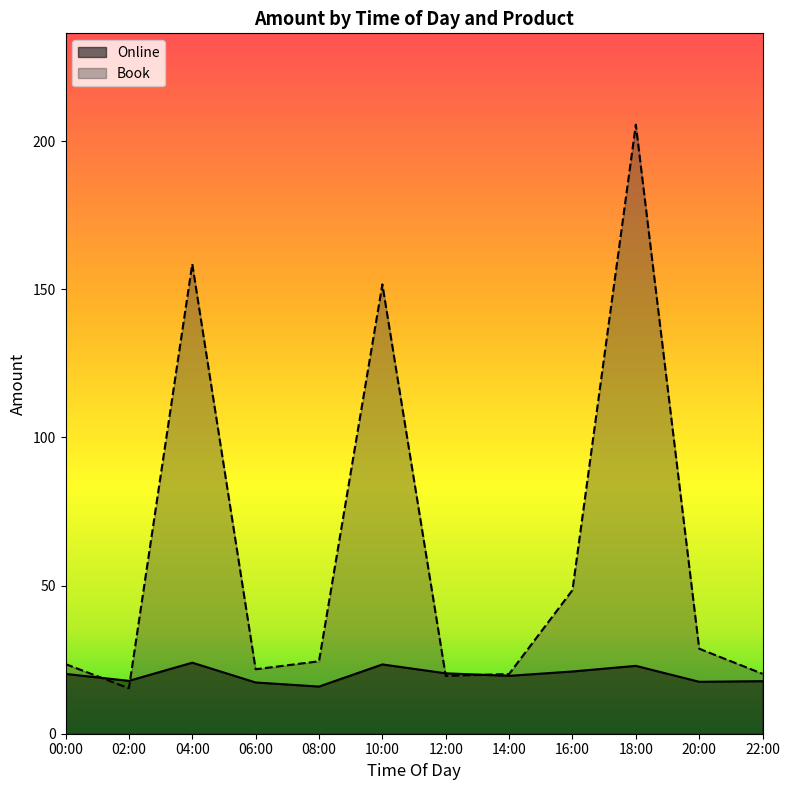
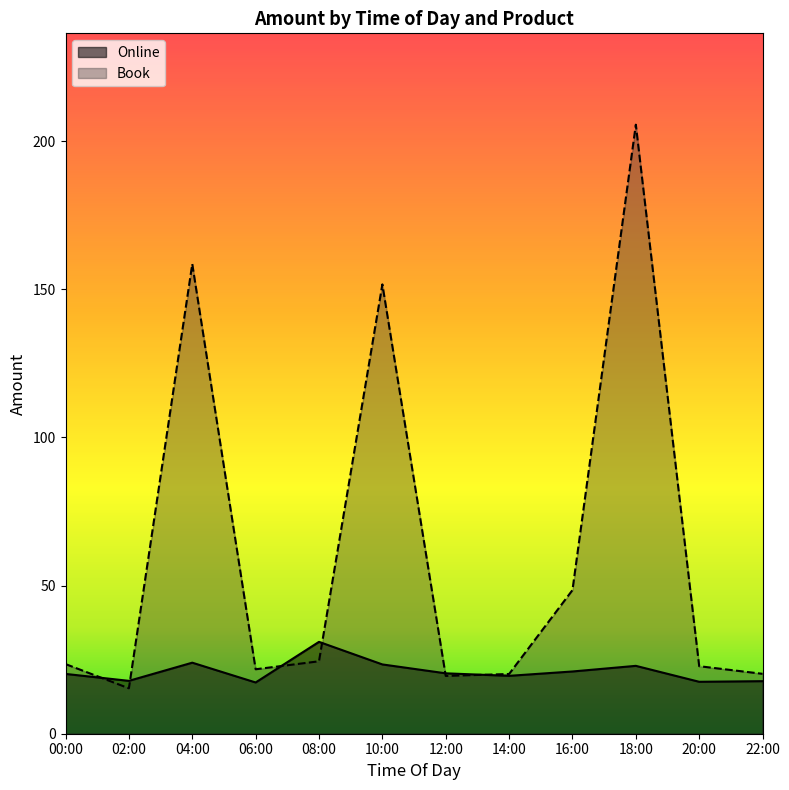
  {
    "Online": {
      "00:00": 20,
      "02:00": 18,
      "04:00": 24,
      "06:00": 17,
-     "08:00": 16,
+     "08:00": 31,
      "10:00": 23,
      "12:00": 20,
      "16:00": 21,
      "18:00": 23,
      "20:00": 18,
      "22:00": 18
    },
    "Book": {
      "00:00": 24,
      "02:00": 15,
      "04:00": 159,
      "06:00": 22,
      "08:00": 24,
      "10:00": 152,
      "12:00": 20,
      "16:00": 48,
      "18:00": 206,
-     "20:00": 29,
+     "20:00": 23,
      "22:00": 20
    }
  }
